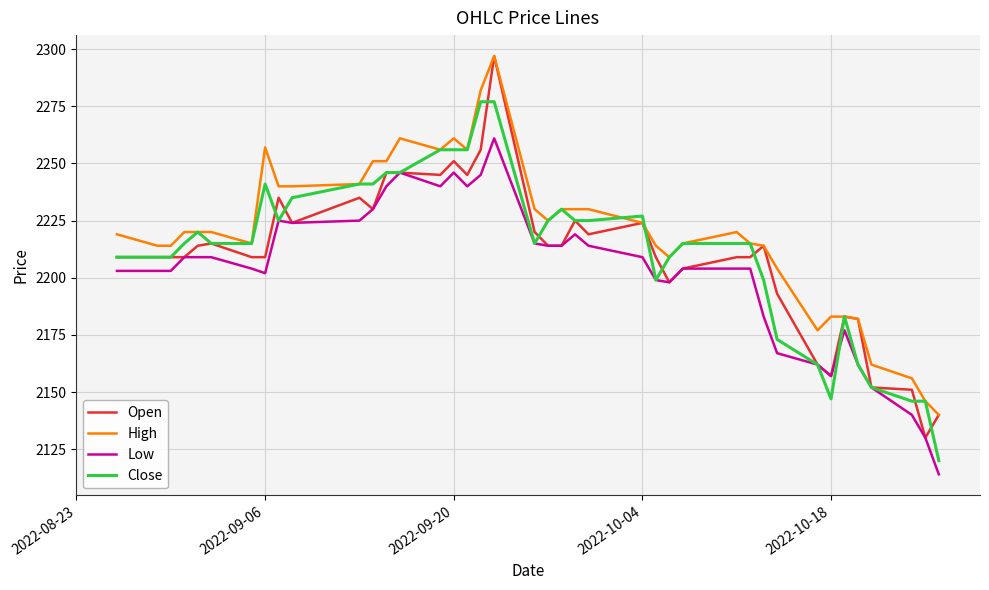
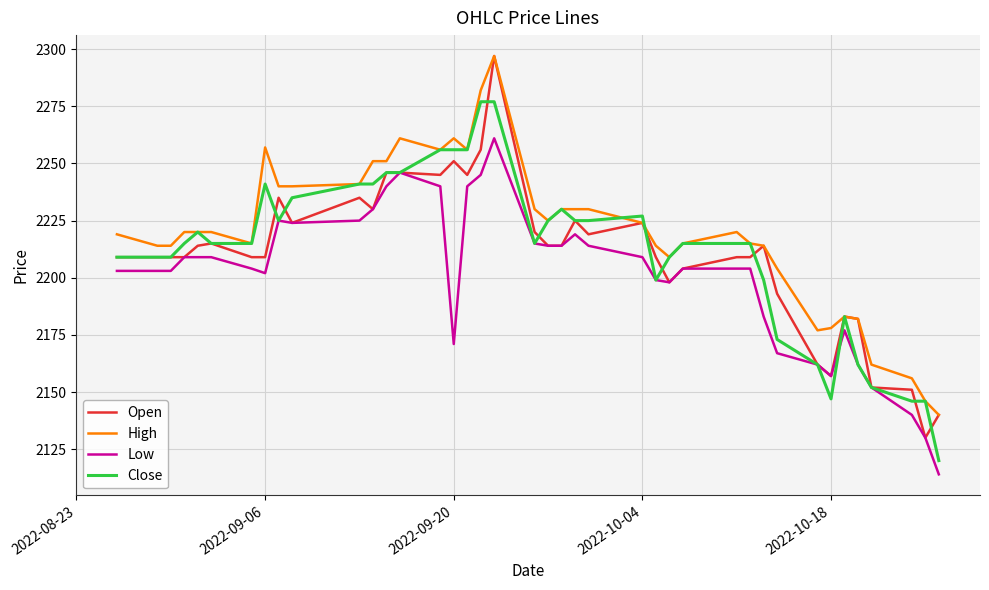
  {
    "Open": {
      "2022-09-06": 2209,
      "2022-09-20": 2251
    },
    "High": {
      "2022-09-06": 2257,
      "2022-09-20": 2261,
-     "2022-10-18": 2183
+     "2022-10-18": 2178
    },
    "Low": {
      "2022-09-06": 2202,
-     "2022-09-20": 2246,
+     "2022-09-20": 2171,
      "2022-10-04": 2209
    },
    "Close": {
      "2022-09-06": 2241,
      "2022-09-20": 2256,
      "2022-10-04": 2227,
      "2022-10-18": 2147
    }
  }
